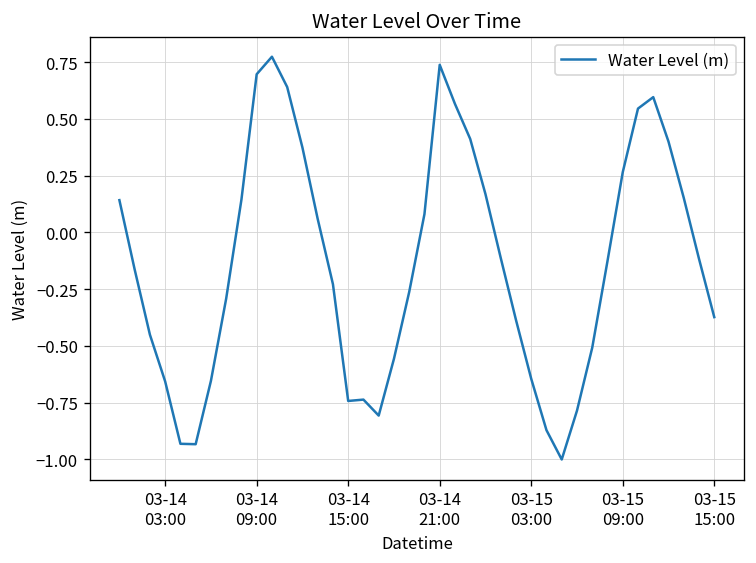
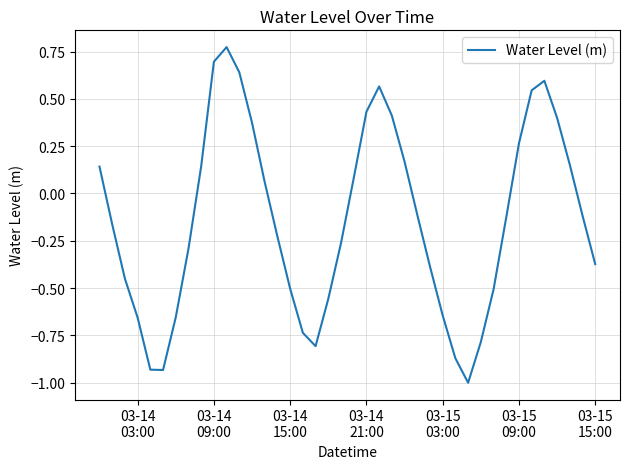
  {
    "03-14 03:00": -0.66,
    "03-14 09:00": 0.70,
-   "03-14 15:00": -0.74,
-   "03-14 21:00": 0.74,
+   "03-14 15:00": -0.50,
+   "03-14 21:00": 0.43,
    "03-15 03:00": -0.65,
    "03-15 09:00": 0.26,
    "03-15 15:00": -0.37
  }
